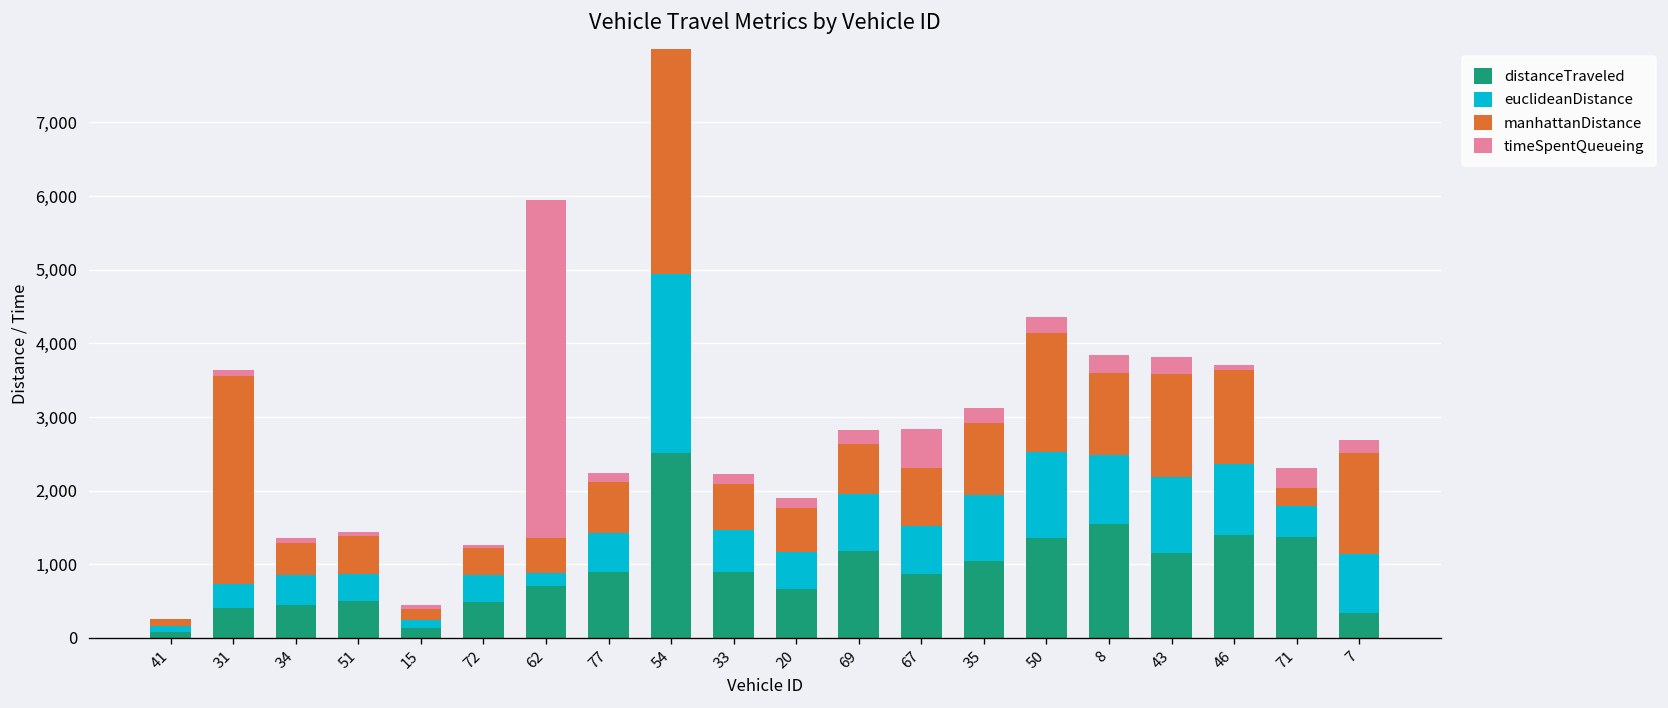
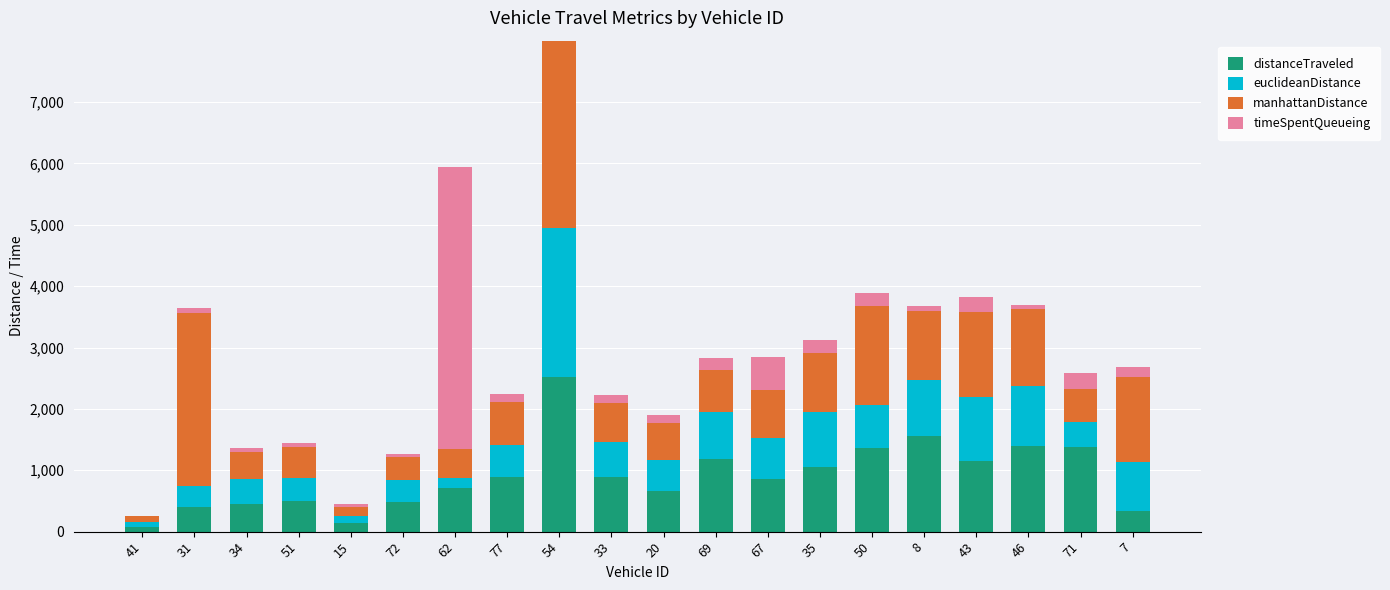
  {
    "distanceTraveled": {
      "41": "100",
      "31": "400",
      "34": "500",
      "51": "500",
      "15": "100",
      "72": "500",
      "62": "700",
      "77": "900",
      "54": "2,500",
      "33": "900",
      "20": "700",
      "69": "1,200",
      "67": "900",
      "35": "1,000",
      "50": "1,400",
      "8": "1,600",
      "43": "1,200",
      "46": "1,400",
      "71": "1,400",
      "7": "300"
    },
    "euclideanDistance": {
      "41": "100",
      "31": "300",
      "34": "400",
      "51": "400",
      "15": "100",
      "72": "400",
      "62": "200",
      "77": "500",
      "54": "2,400",
      "33": "600",
      "20": "500",
      "69": "800",
      "67": "700",
      "35": "900",
-     "50": "1,200",
+     "50": "700",
      "8": "900",
      "43": "1,000",
      "46": "1,000",
      "71": "400",
      "7": "800"
    },
    "manhattanDistance": {
      "41": "100",
      "31": "2,800",
      "34": "400",
      "51": "500",
      "15": "200",
      "72": "400",
      "62": "500",
      "77": "700",
      "54": "3,100",
      "33": "600",
      "20": "600",
      "69": "700",
      "67": "800",
      "35": "1,000",
      "50": "1,600",
      "8": "1,100",
      "43": "1,400",
      "46": "1,300",
-     "71": "300",
+     "71": "500",
      "7": "1,400"
    },
    "timeSpentQueueing": {
      "41": "0",
      "31": "100",
      "34": "100",
      "51": "100",
      "15": "100",
      "72": "100",
      "62": "4,600",
      "77": "100",
      "54": "0",
      "33": "100",
      "20": "100",
      "69": "200",
      "67": "500",
      "35": "200",
      "50": "200",
-     "8": "200",
+     "8": "100",
      "43": "200",
      "46": "100",
      "71": "300",
      "7": "200"
    }
  }
